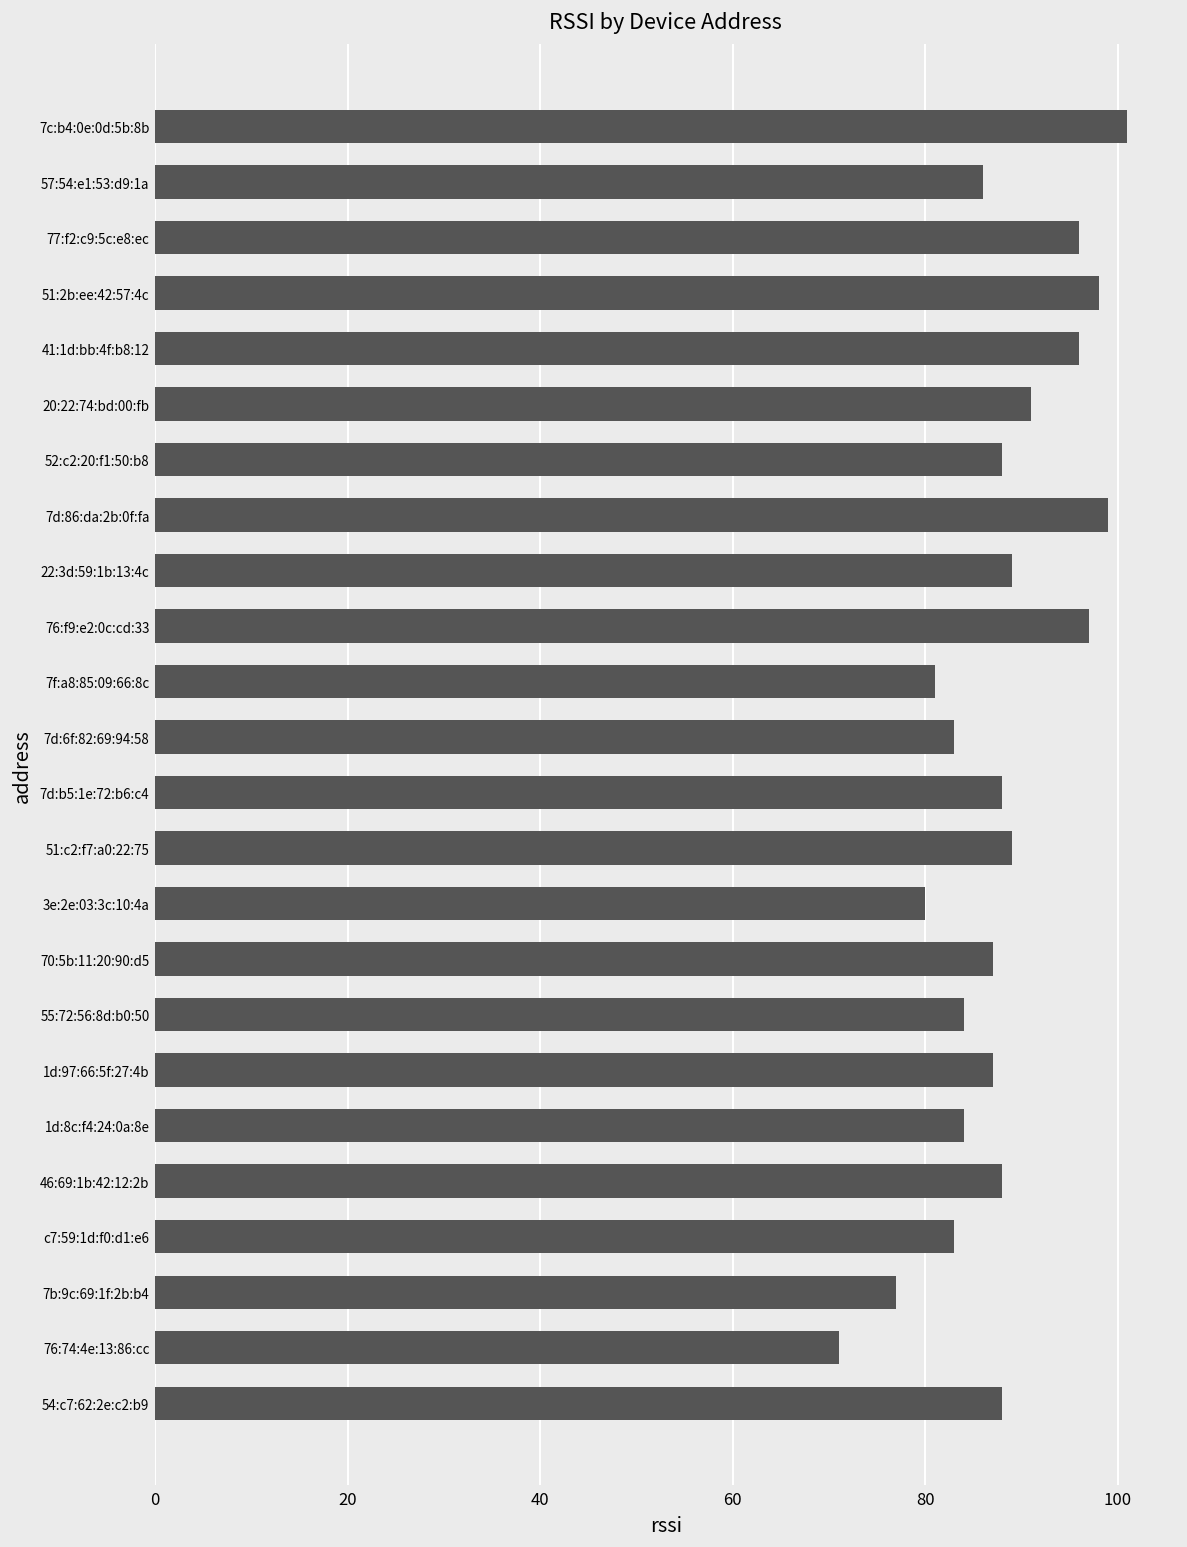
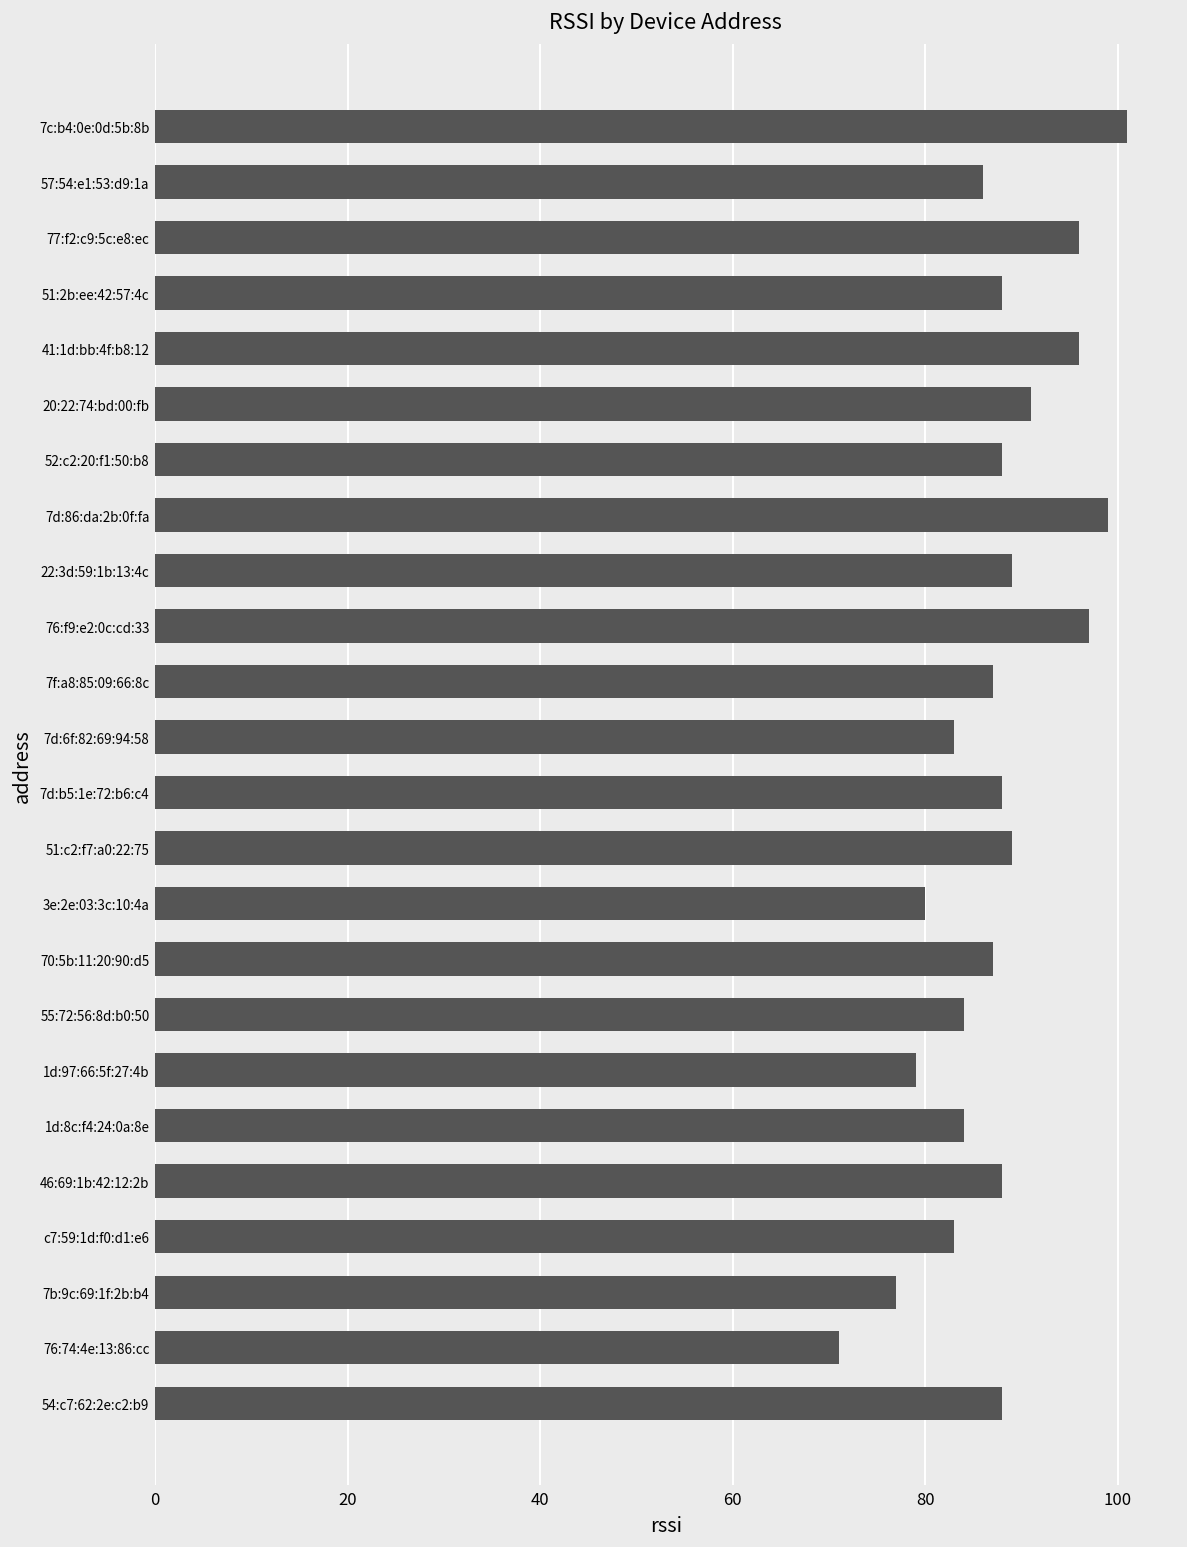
  {
    "7c:b4:0e:0d:5b:8b": 101,
    "57:54:e1:53:d9:1a": 86,
    "77:f2:c9:5c:e8:ec": 96,
-   "51:2b:ee:42:57:4c": 98,
+   "51:2b:ee:42:57:4c": 88,
    "41:1d:bb:4f:b8:12": 96,
    "20:22:74:bd:00:fb": 91,
    "52:c2:20:f1:50:b8": 88,
    "7d:86:da:2b:0f:fa": 99,
    "22:3d:59:1b:13:4c": 89,
    "76:f9:e2:0c:cd:33": 97,
-   "7f:a8:85:09:66:8c": 81,
+   "7f:a8:85:09:66:8c": 87,
    "7d:6f:82:69:94:58": 83,
    "7d:b5:1e:72:b6:c4": 88,
    "51:c2:f7:a0:22:75": 89,
    "3e:2e:03:3c:10:4a": 80,
    "70:5b:11:20:90:d5": 87,
    "55:72:56:8d:b0:50": 84,
-   "1d:97:66:5f:27:4b": 87,
+   "1d:97:66:5f:27:4b": 79,
    "1d:8c:f4:24:0a:8e": 84,
    "46:69:1b:42:12:2b": 88,
    "c7:59:1d:f0:d1:e6": 83,
    "7b:9c:69:1f:2b:b4": 77,
    "76:74:4e:13:86:cc": 71,
    "54:c7:62:2e:c2:b9": 88
  }
